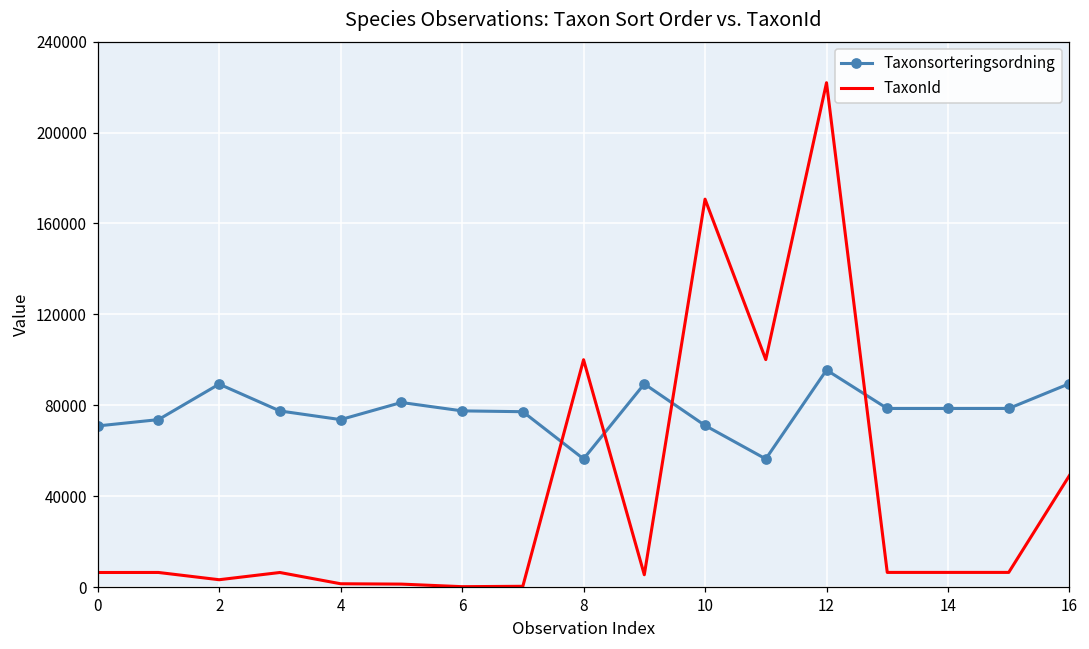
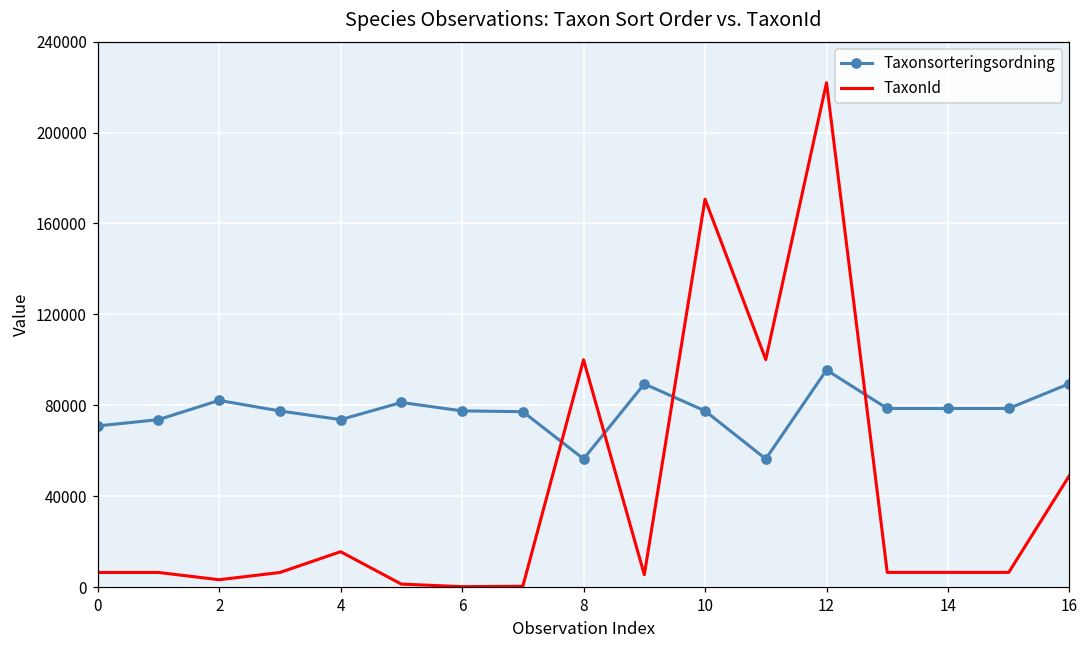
  {
    "Taxonsorteringsordning": {
      "0": 71000,
-     "2": 89000,
+     "2": 82000,
      "4": 74000,
      "6": 78000,
      "8": 56000,
-     "10": 71000,
+     "10": 78000,
      "12": 96000,
      "14": 79000,
      "16": 90000
    },
    "TaxonId": {
      "0": 6000,
      "2": 3000,
-     "4": 1000,
+     "4": 16000,
      "6": 0,
      "8": 100000,
      "10": 171000,
      "12": 222000,
      "14": 6000,
      "16": 49000
    }
  }
